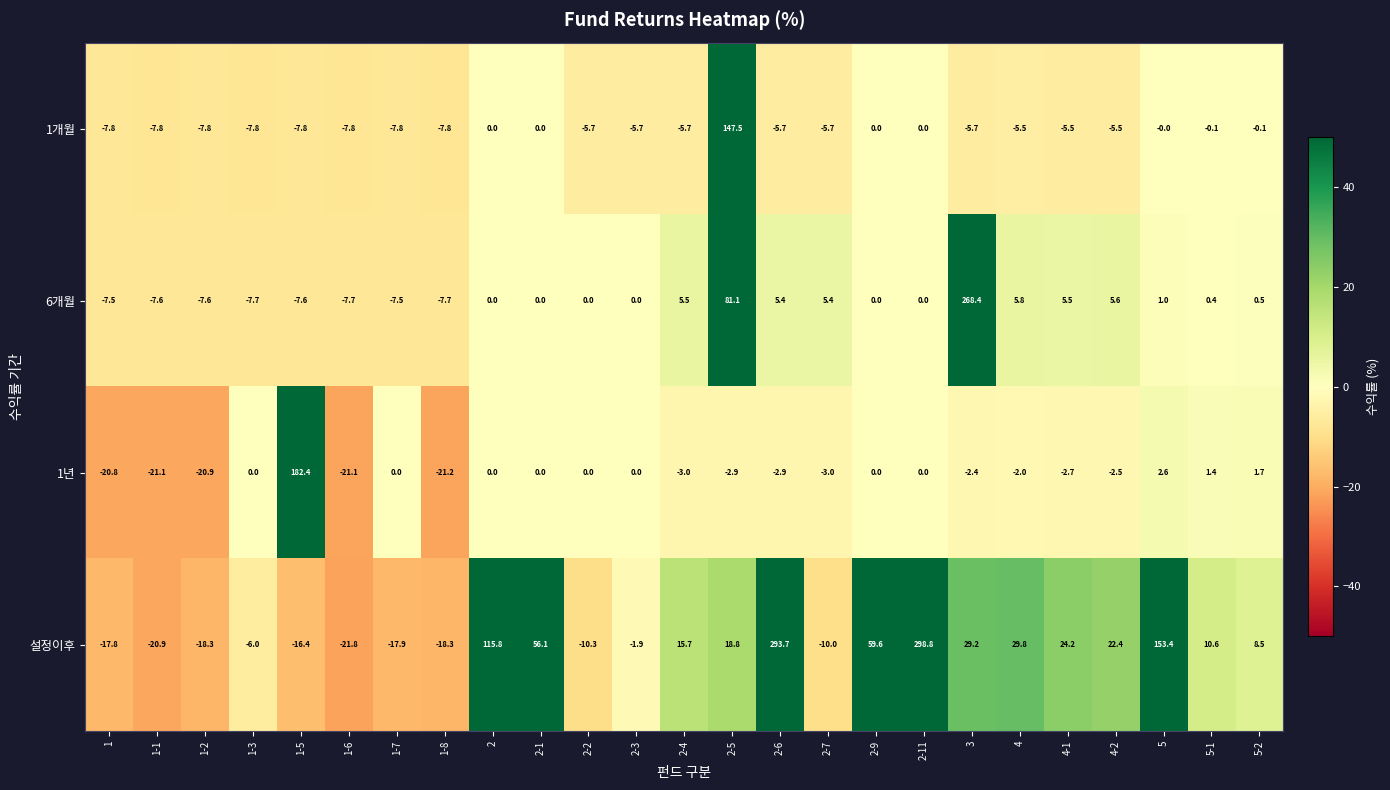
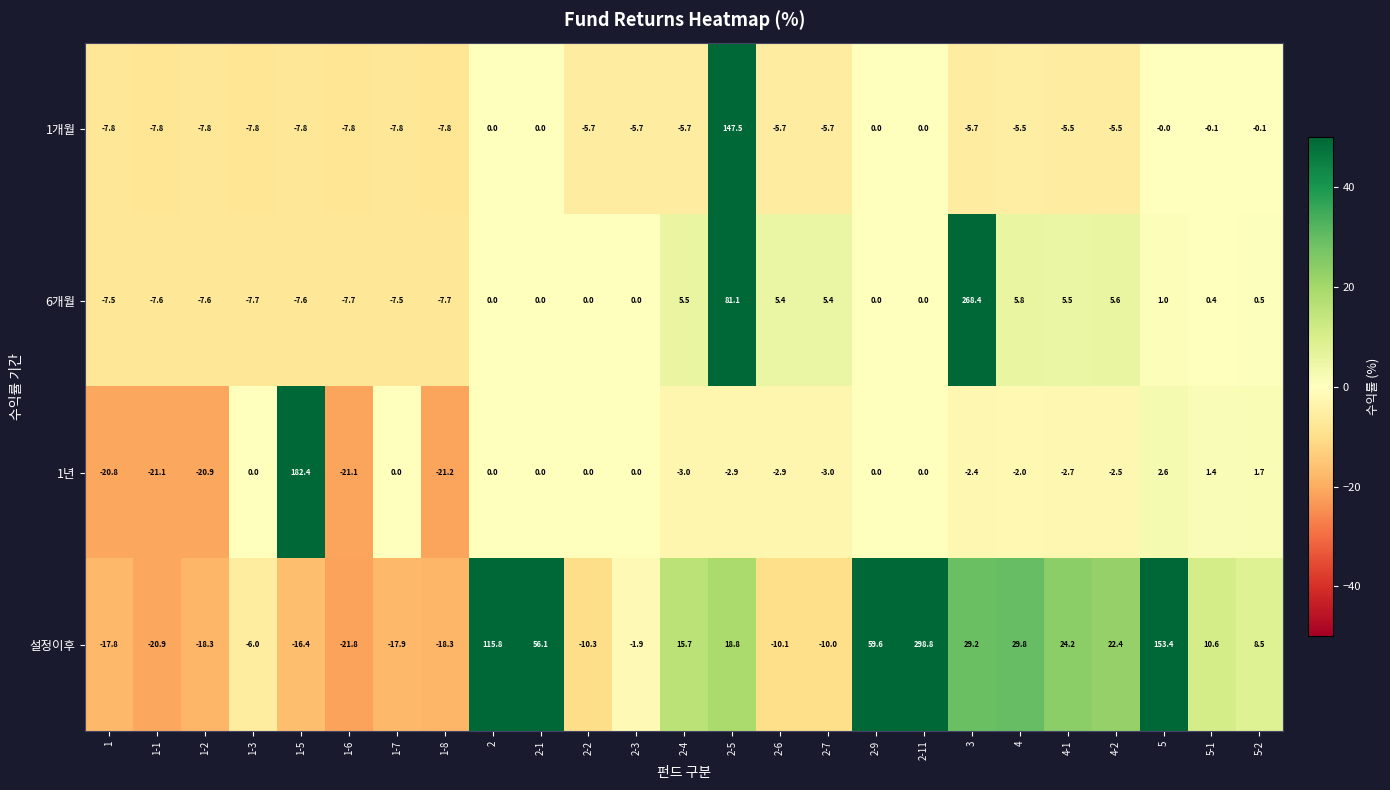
  {
    "1개월": {
      "1": -7.8,
      "1-1": -7.8,
      "1-2": -7.8,
      "1-3": -7.8,
      "1-5": -7.8,
      "1-6": -7.8,
      "1-7": -7.8,
      "1-8": -7.8,
      "2": 0.0,
      "2-1": 0.0,
      "2-2": -5.7,
      "2-3": -5.7,
      "2-4": -5.7,
      "2-5": 147.5,
      "2-6": -5.7,
      "2-7": -5.7,
      "2-9": 0.0,
      "2-11": 0.0,
      "3": -5.7,
      "4": -5.5,
      "4-1": -5.5,
      "4-2": -5.5,
      "5": -0.0,
      "5-1": -0.1,
      "5-2": -0.1
    },
    "6개월": {
      "1": -7.5,
      "1-1": -7.6,
      "1-2": -7.6,
      "1-3": -7.7,
      "1-5": -7.6,
      "1-6": -7.7,
      "1-7": -7.5,
      "1-8": -7.7,
      "2": 0.0,
      "2-1": 0.0,
      "2-2": 0.0,
      "2-3": 0.0,
      "2-4": 5.5,
      "2-5": 81.1,
      "2-6": 5.4,
      "2-7": 5.4,
      "2-9": 0.0,
      "2-11": 0.0,
      "3": 268.4,
      "4": 5.8,
      "4-1": 5.5,
      "4-2": 5.6,
      "5": 1.0,
      "5-1": 0.4,
      "5-2": 0.5
    },
    "1년": {
      "1": -20.8,
      "1-1": -21.1,
      "1-2": -20.9,
      "1-3": 0.0,
      "1-5": 182.4,
      "1-6": -21.1,
      "1-7": 0.0,
      "1-8": -21.2,
      "2": 0.0,
      "2-1": 0.0,
      "2-2": 0.0,
      "2-3": 0.0,
      "2-4": -3.0,
      "2-5": -2.9,
      "2-6": -2.9,
      "2-7": -3.0,
      "2-9": 0.0,
      "2-11": 0.0,
      "3": -2.4,
      "4": -2.0,
      "4-1": -2.7,
      "4-2": -2.5,
      "5": 2.6,
      "5-1": 1.4,
      "5-2": 1.7
    },
    "설정이후": {
      "1": -17.8,
      "1-1": -20.9,
      "1-2": -18.3,
      "1-3": -6.0,
      "1-5": -16.4,
      "1-6": -21.8,
      "1-7": -17.9,
      "1-8": -18.3,
      "2": 115.8,
      "2-1": 56.1,
      "2-2": -10.3,
      "2-3": -1.9,
      "2-4": 15.7,
      "2-5": 18.8,
-     "2-6": 293.7,
+     "2-6": -10.1,
      "2-7": -10.0,
      "2-9": 59.6,
      "2-11": 298.8,
      "3": 29.2,
      "4": 29.8,
      "4-1": 24.2,
      "4-2": 22.4,
      "5": 153.4,
      "5-1": 10.6,
      "5-2": 8.5
    }
  }
